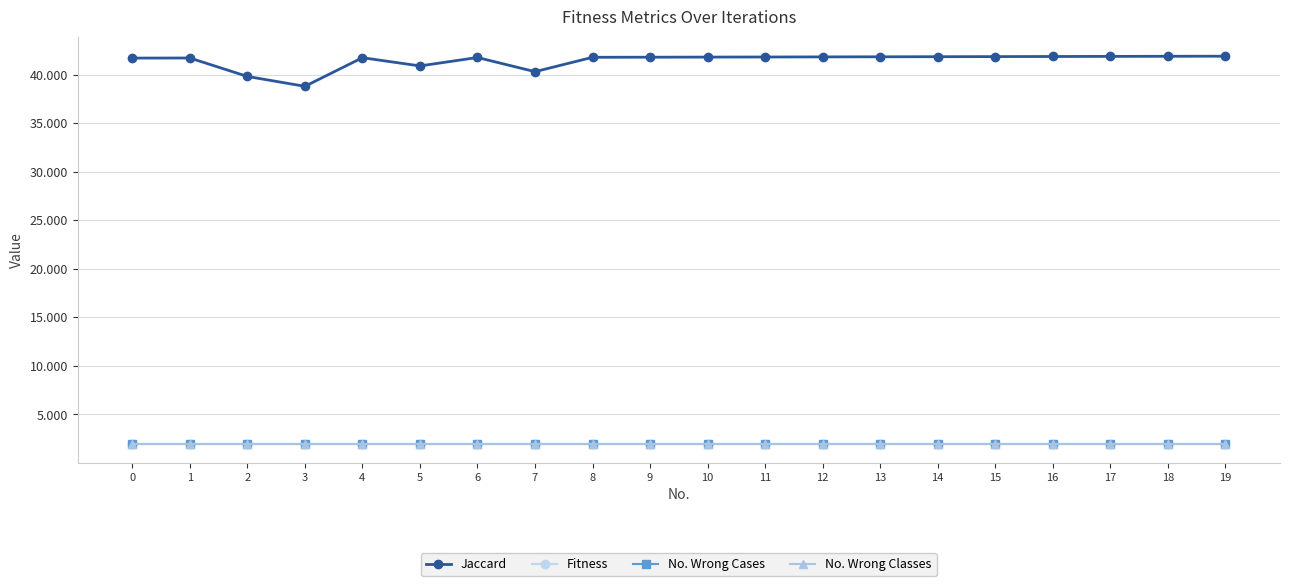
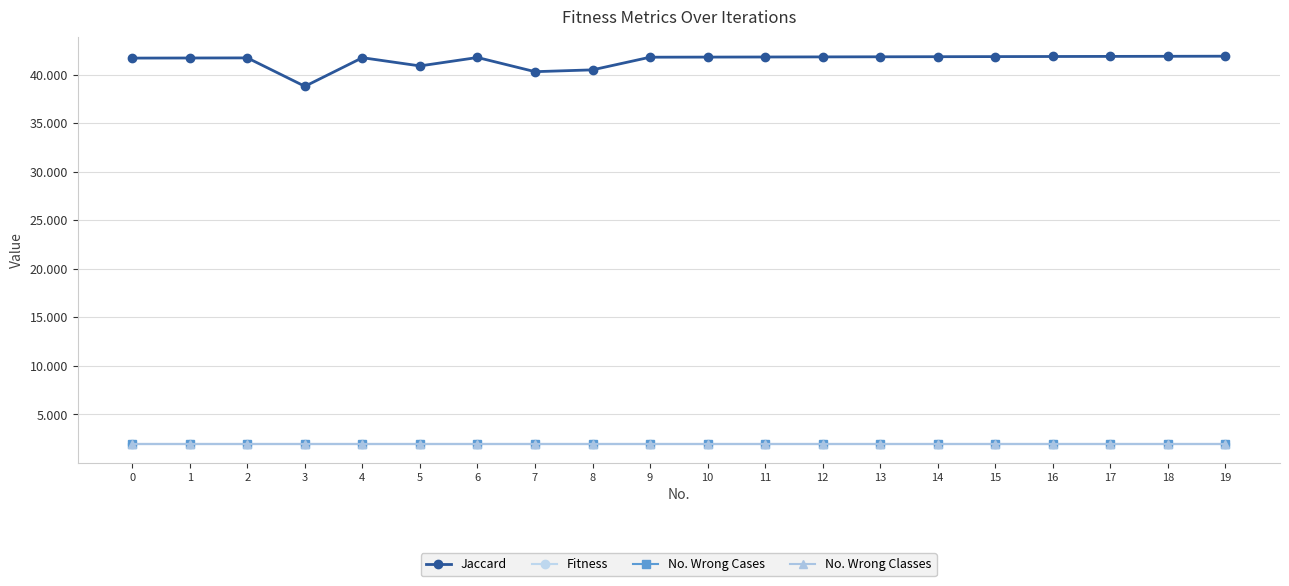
  {
    "Jaccard": {
      "0": 42,
      "1": 42,
-     "2": 40,
+     "2": 42,
      "3": 39,
      "4": 42,
      "5": 41,
      "6": 42,
      "7": 40,
-     "8": 42,
+     "8": 40,
      "9": 42,
      "10": 42,
      "11": 42,
      "12": 42,
      "13": 42,
      "14": 42,
      "15": 42,
      "16": 42,
      "17": 42,
      "18": 42,
      "19": 42
    },
    "No. Wrong Classes": {
      "0": 2,
      "1": 2,
      "2": 2,
      "3": 2,
      "4": 2,
      "5": 2,
      "6": 2,
      "7": 2,
      "8": 2,
      "9": 2,
      "10": 2,
      "11": 2,
      "12": 2,
      "13": 2,
      "14": 2,
      "15": 2,
      "16": 2,
      "17": 2,
      "18": 2,
      "19": 2
    }
  }
